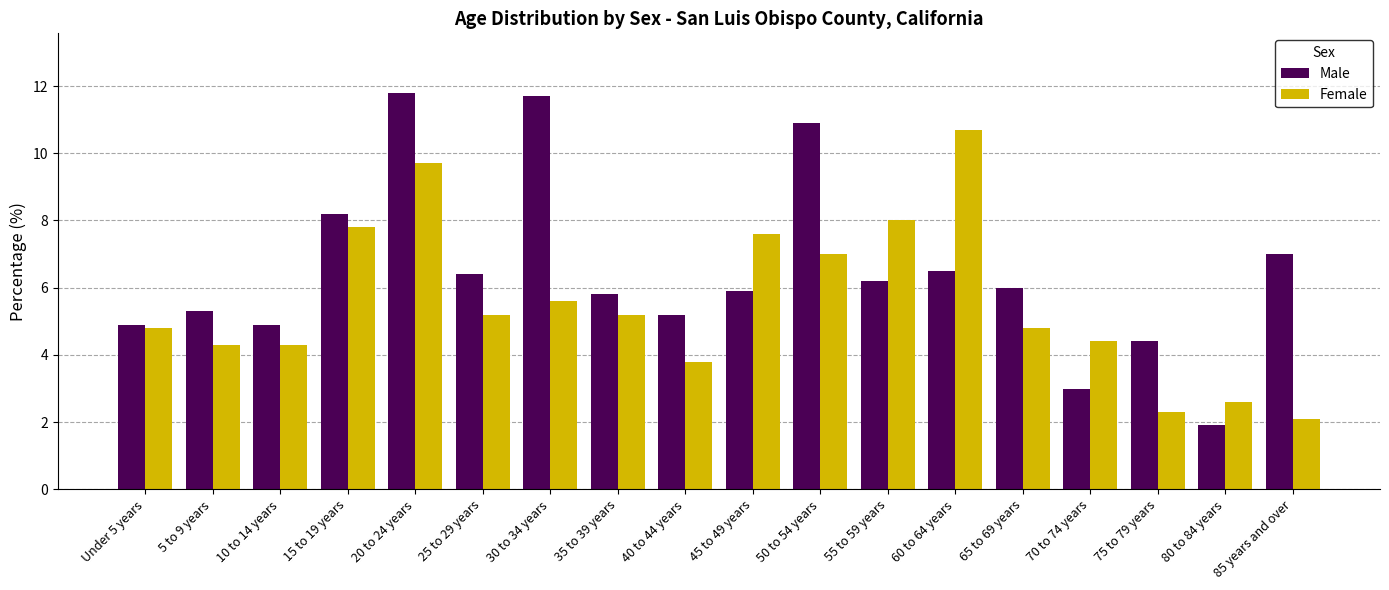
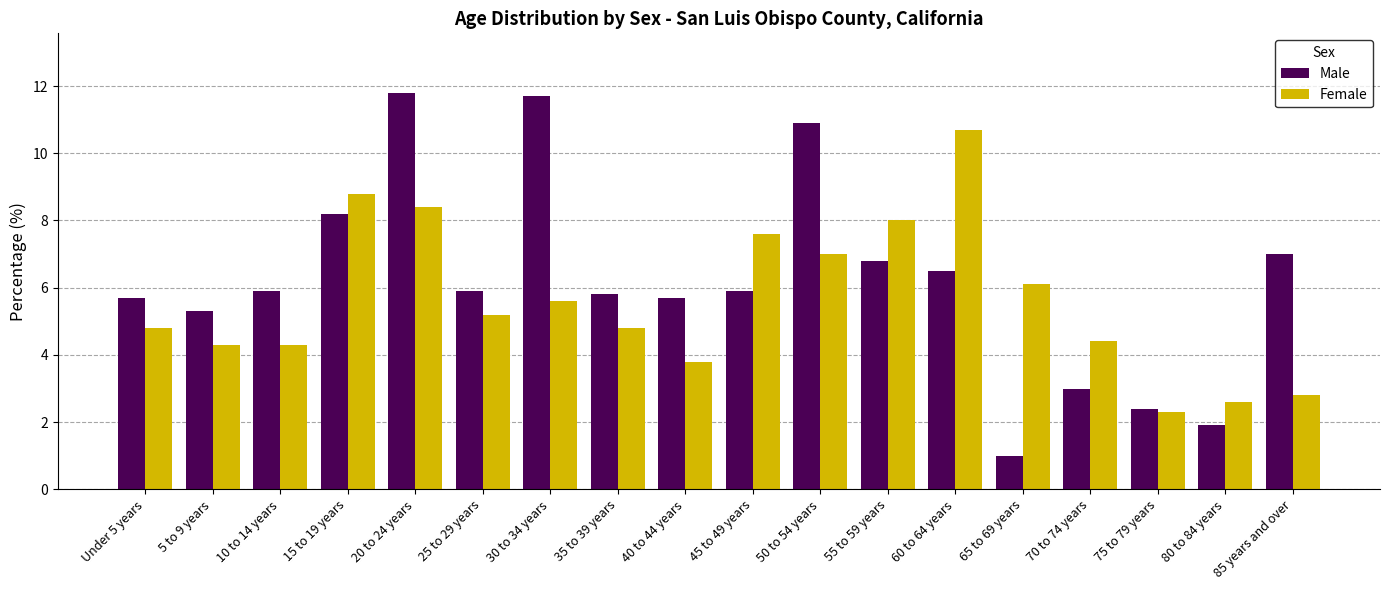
  {
    "Male": {
-     "Under 5 years": 4.9,
+     "Under 5 years": 5.7,
      "5 to 9 years": 5.3,
-     "10 to 14 years": 4.9,
+     "10 to 14 years": 5.9,
      "15 to 19 years": 8.2,
      "20 to 24 years": 11.8,
-     "25 to 29 years": 6.4,
+     "25 to 29 years": 5.9,
      "30 to 34 years": 11.7,
      "35 to 39 years": 5.8,
-     "40 to 44 years": 5.2,
+     "40 to 44 years": 5.7,
      "45 to 49 years": 5.9,
      "50 to 54 years": 10.9,
-     "55 to 59 years": 6.2,
+     "55 to 59 years": 6.8,
      "60 to 64 years": 6.5,
-     "65 to 69 years": 6,
+     "65 to 69 years": 1,
      "70 to 74 years": 3.0,
-     "75 to 79 years": 4.4,
+     "75 to 79 years": 2.4,
      "80 to 84 years": 1.9,
      "85 years and over": 7.0
    },
    "Female": {
      "Under 5 years": 4.8,
      "5 to 9 years": 4.3,
      "10 to 14 years": 4.3,
-     "15 to 19 years": 7.8,
-     "20 to 24 years": 9.7,
+     "15 to 19 years": 8.8,
+     "20 to 24 years": 8.4,
      "25 to 29 years": 5.2,
      "30 to 34 years": 5.6,
-     "35 to 39 years": 5.2,
+     "35 to 39 years": 4.8,
      "40 to 44 years": 3.8,
      "45 to 49 years": 7.6,
      "50 to 54 years": 7.0,
      "55 to 59 years": 8.0,
      "60 to 64 years": 10.7,
-     "65 to 69 years": 4.8,
+     "65 to 69 years": 6.1,
      "70 to 74 years": 4.4,
      "75 to 79 years": 2.3,
      "80 to 84 years": 2.6,
-     "85 years and over": 2.1
+     "85 years and over": 2.8
    }
  }
